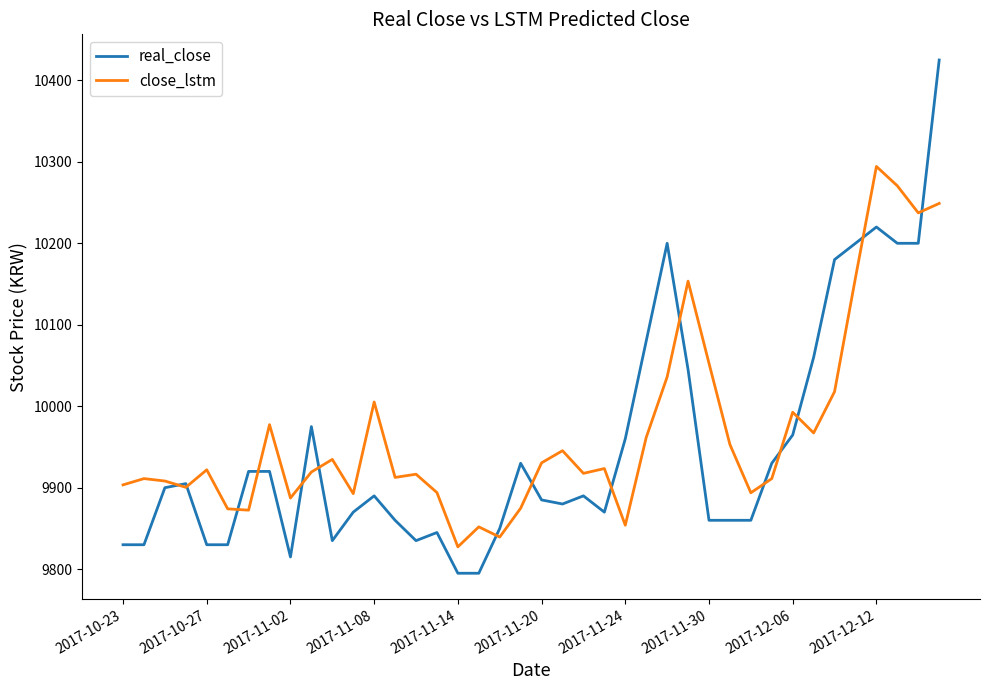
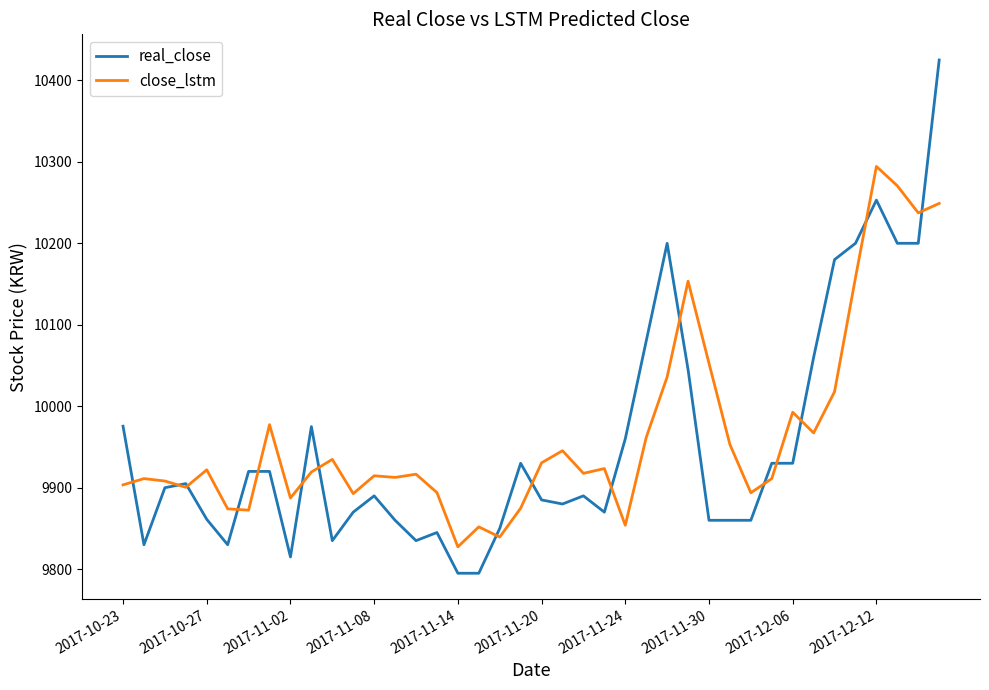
  {
    "real_close": {
-     "2017-10-23": 9830,
-     "2017-10-27": 9830,
+     "2017-10-23": 9980,
+     "2017-10-27": 9860,
      "2017-11-02": 9820,
      "2017-11-08": 9890,
      "2017-11-14": 9800,
      "2017-11-20": 9890,
      "2017-11-24": 9960,
      "2017-11-30": 9860,
-     "2017-12-06": 9960,
-     "2017-12-12": 10220
+     "2017-12-06": 9930,
+     "2017-12-12": 10250
    },
    "close_lstm": {
      "2017-10-23": 9900,
      "2017-10-27": 9920,
      "2017-11-02": 9890,
-     "2017-11-08": 10010,
+     "2017-11-08": 9910,
      "2017-11-14": 9830,
      "2017-11-20": 9930,
      "2017-11-24": 9850,
      "2017-11-30": 10050,
      "2017-12-06": 9990,
      "2017-12-12": 10290
    }
  }
